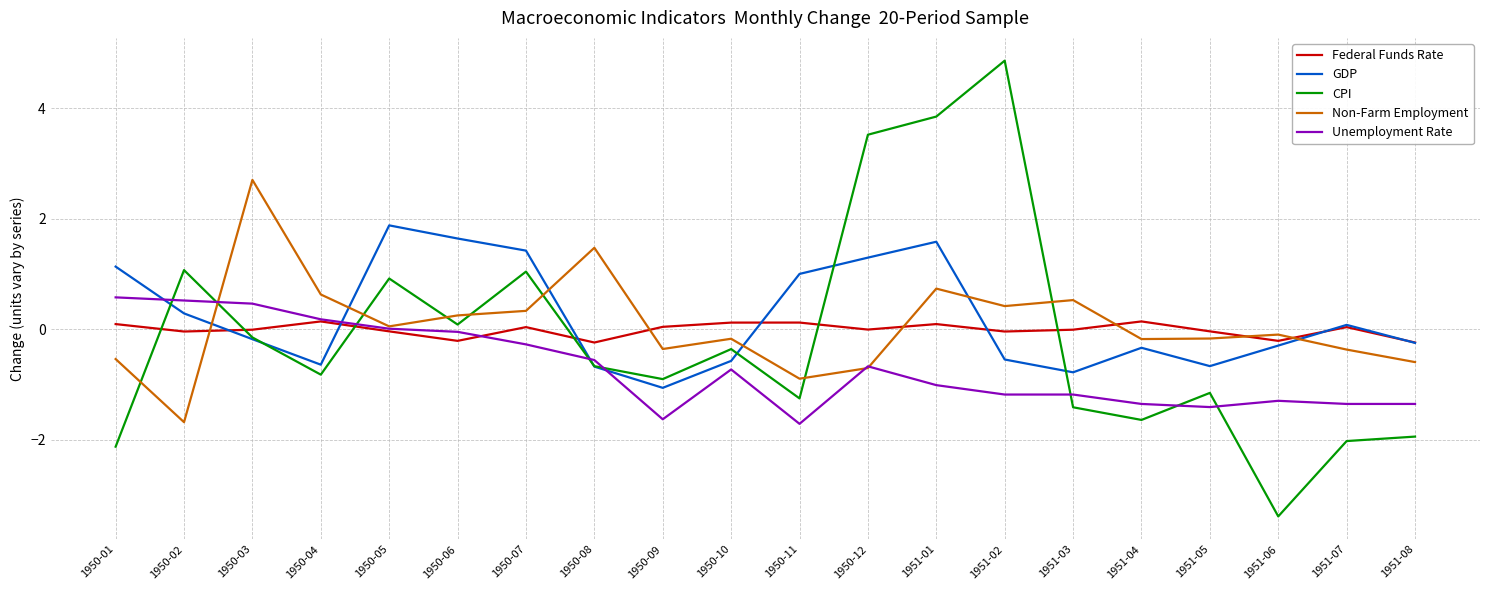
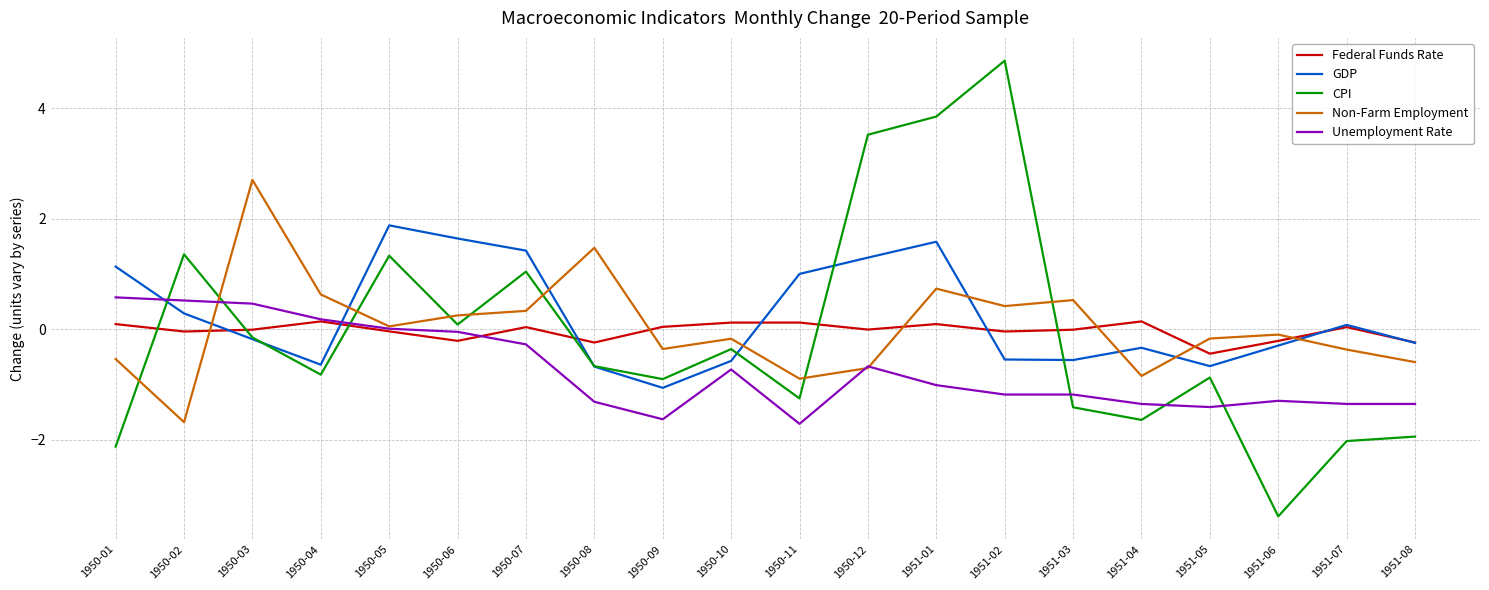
  {
    "Federal Funds Rate": {
      "1950-01": 0.1,
      "1950-02": 0.0,
      "1950-03": 0.0,
      "1950-05": 0.0,
      "1950-06": -0.2,
      "1950-07": 0.0,
      "1950-08": -0.2,
      "1950-09": 0.0,
      "1950-10": 0.1,
      "1950-11": 0.1,
      "1950-12": 0.0,
      "1951-01": 0.1,
      "1951-02": 0.0,
      "1951-03": 0.0,
      "1951-04": 0.1,
-     "1951-05": 0.0,
+     "1951-05": -0.4,
      "1951-06": -0.2
    },
    "GDP": {
      "1950-01": 1.1,
      "1950-02": 0.3,
      "1950-04": -0.6,
      "1950-05": 1.9,
      "1950-06": 1.6,
      "1950-07": 1.4,
      "1950-09": -1.1,
      "1950-10": -0.6,
      "1950-11": 1.0,
      "1950-12": 1.3,
      "1951-01": 1.6,
      "1951-02": -0.5,
-     "1951-03": -0.8,
+     "1951-03": -0.6,
      "1951-04": -0.3,
      "1951-05": -0.7,
      "1951-06": -0.3
    },
    "CPI": {
      "1950-01": -2.1,
-     "1950-02": 1.1,
+     "1950-02": 1.4,
      "1950-04": -0.8,
-     "1950-05": 0.9,
+     "1950-05": 1.3,
      "1950-06": 0.1,
      "1950-07": 1.0,
      "1950-09": -0.9,
      "1950-10": -0.4,
      "1950-11": -1.3,
      "1950-12": 3.5,
      "1951-01": 3.8,
      "1951-02": 4.9,
      "1951-03": -1.4,
      "1951-04": -1.6,
-     "1951-05": -1.2,
+     "1951-05": -0.9,
      "1951-06": -3.4,
      "1951-07": -2.0,
      "1951-08": -1.9
    },
    "Non-Farm Employment": {
      "1950-01": -0.5,
      "1950-02": -1.7,
      "1950-03": 2.7,
      "1950-04": 0.6,
      "1950-06": 0.2,
      "1950-07": 0.3,
      "1950-08": 1.5,
      "1950-09": -0.4,
      "1950-10": -0.2,
      "1950-11": -0.9,
      "1951-01": 0.7,
      "1951-02": 0.4,
      "1951-03": 0.5,
-     "1951-04": -0.2,
+     "1951-04": -0.8,
      "1951-05": -0.2,
      "1951-06": -0.1,
      "1951-07": -0.4,
      "1951-08": -0.6
    },
    "Unemployment Rate": {
      "1950-01": 0.6,
      "1950-02": 0.5,
      "1950-03": 0.5,
      "1950-06": 0.0,
      "1950-07": -0.3,
-     "1950-08": -0.6,
+     "1950-08": -1.3,
      "1950-09": -1.6,
      "1950-10": -0.7,
      "1950-11": -1.7,
      "1951-01": -1.0,
      "1951-02": -1.2,
      "1951-03": -1.2,
      "1951-04": -1.4,
      "1951-05": -1.4,
      "1951-06": -1.3,
      "1951-07": -1.4,
      "1951-08": -1.4
    }
  }
